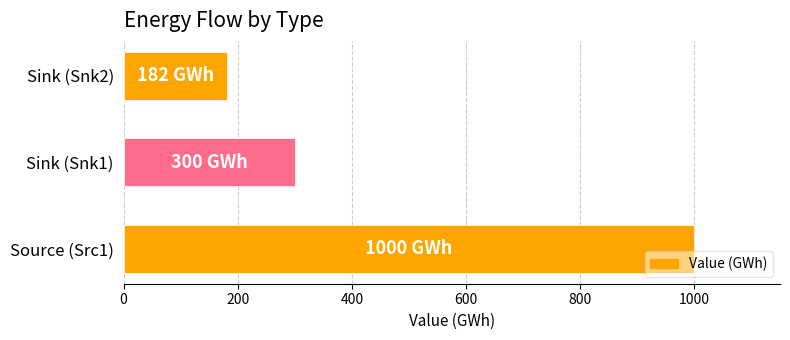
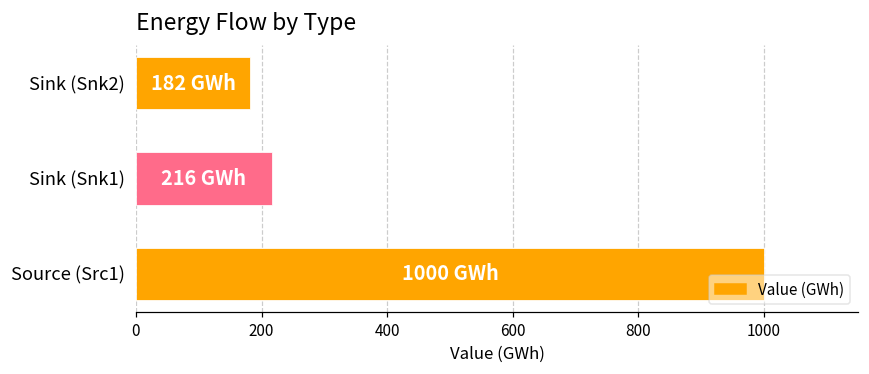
  {
    "Sink (Snk2)": 182,
-   "Sink (Snk1)": 300,
+   "Sink (Snk1)": 216,
    "Source (Src1)": 1000
  }
